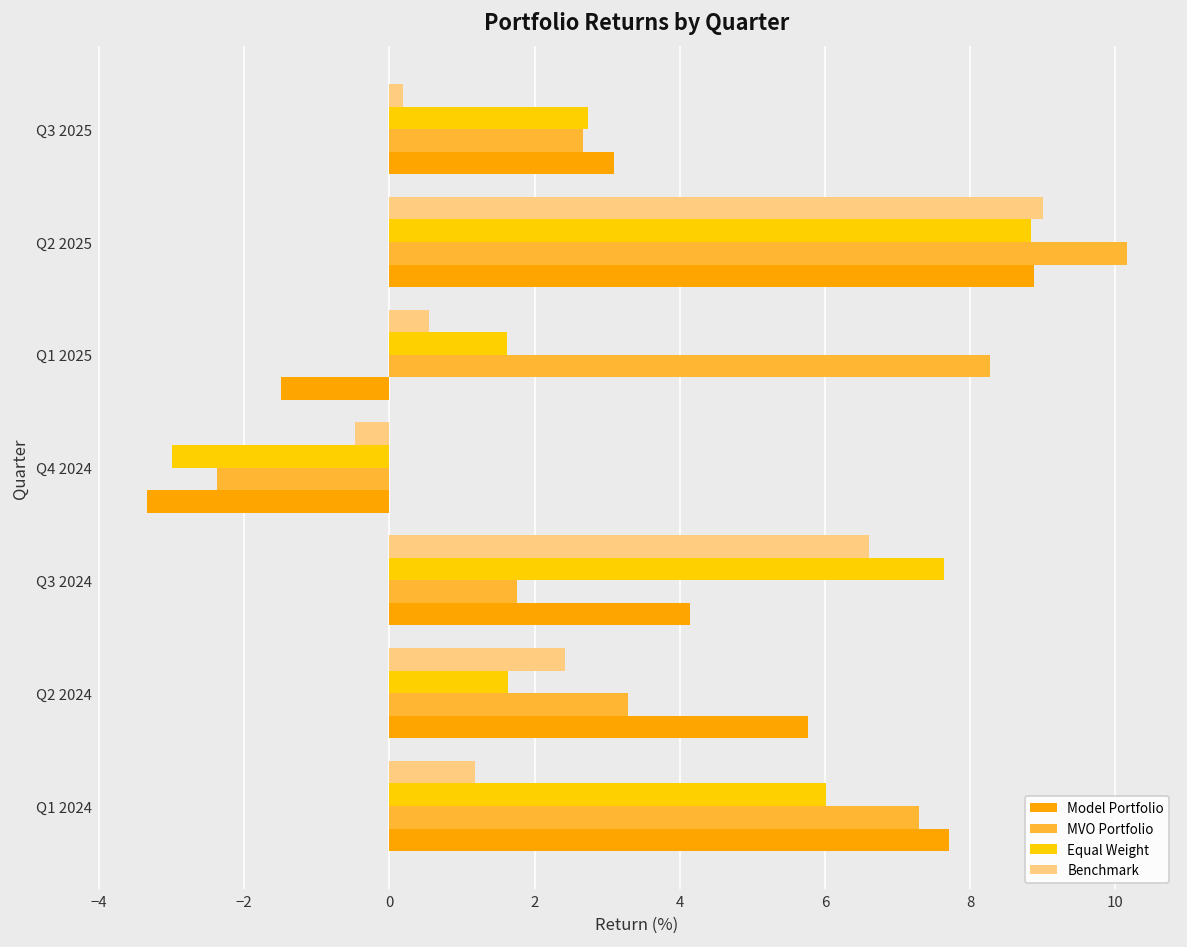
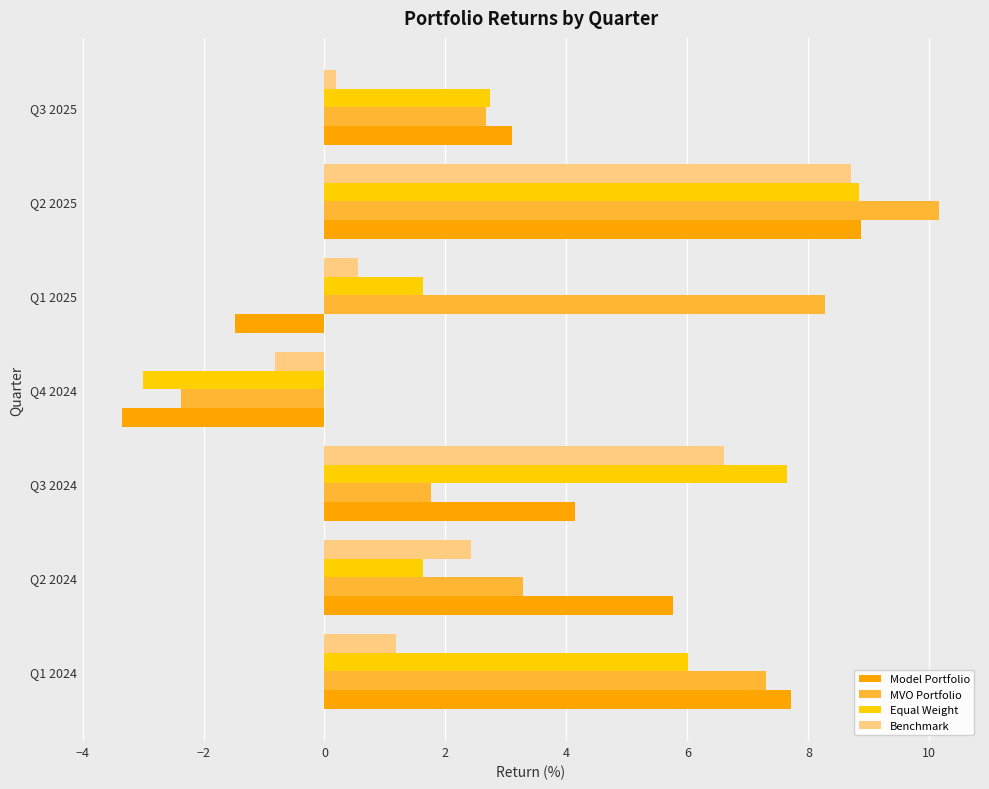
  {
    "Benchmark": {
      "Q3 2025": 0.2,
-     "Q2 2025": 9.0,
+     "Q2 2025": 8.7,
      "Q1 2025": 0.5,
-     "Q4 2024": -0.5,
+     "Q4 2024": -0.8,
      "Q3 2024": 6.6,
      "Q2 2024": 2.4,
      "Q1 2024": 1.2
    }
  }
